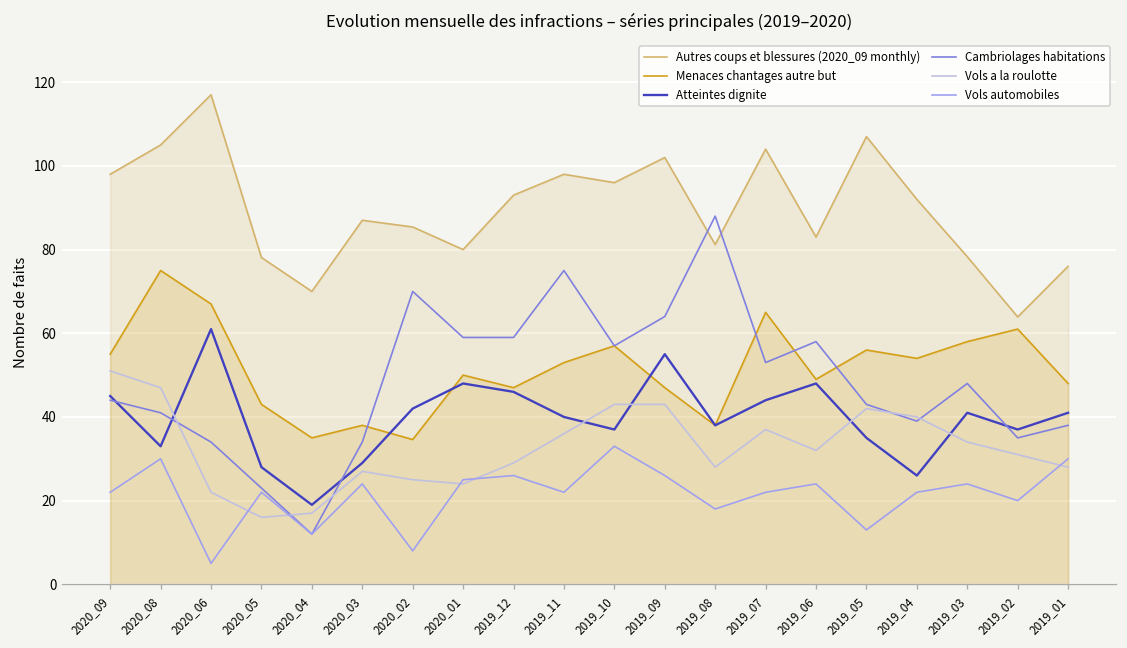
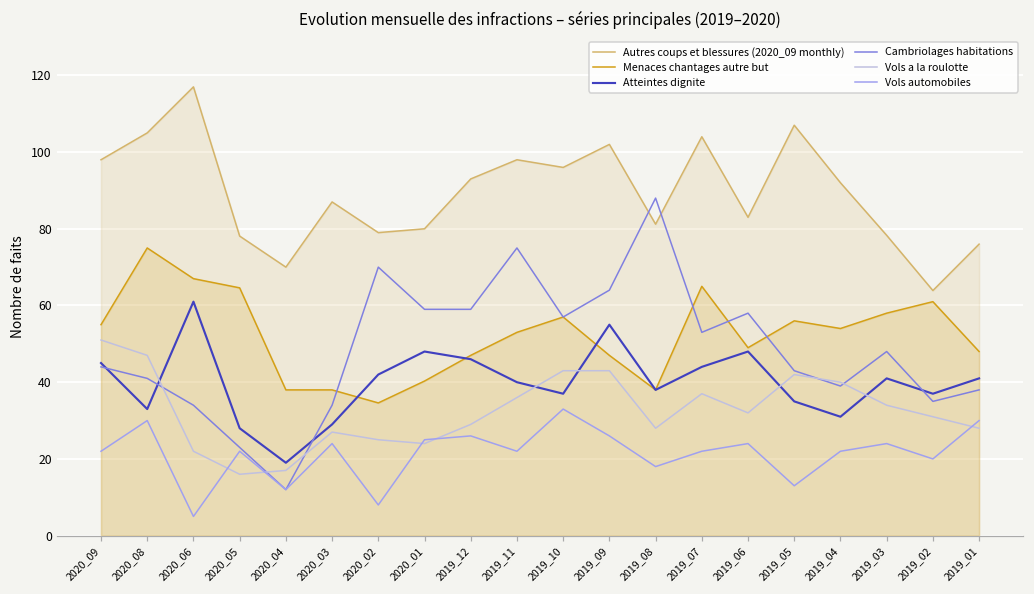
  {
    "Autres coups et blessures (2020_09 monthly)": {
      "2020_09": 98,
      "2020_08": 105,
      "2020_06": 117,
      "2020_05": 78,
      "2020_04": 70,
      "2020_03": 87,
-     "2020_02": 85,
+     "2020_02": 79,
      "2020_01": 80,
      "2019_12": 93,
      "2019_11": 98,
      "2019_10": 96,
      "2019_09": 102,
      "2019_08": 81,
      "2019_07": 104,
      "2019_06": 83,
      "2019_05": 107,
      "2019_04": 92,
      "2019_03": 78,
      "2019_02": 64,
      "2019_01": 76
    },
    "Menaces chantages autre but": {
      "2020_09": 55,
      "2020_08": 75,
      "2020_06": 67,
-     "2020_05": 43,
-     "2020_04": 35,
+     "2020_05": 65,
+     "2020_04": 38,
      "2020_03": 38,
      "2020_02": 35,
-     "2020_01": 50,
+     "2020_01": 40,
      "2019_12": 47,
      "2019_11": 53,
      "2019_09": 47,
      "2019_07": 65,
      "2019_06": 49,
      "2019_05": 56,
      "2019_04": 54,
      "2019_03": 58,
      "2019_02": 61,
      "2019_01": 48
    },
    "Atteintes dignite": {
      "2020_09": 45,
      "2020_08": 33,
      "2020_06": 61,
      "2020_05": 28,
      "2020_04": 19,
      "2020_03": 29,
      "2020_02": 42,
      "2020_01": 48,
      "2019_12": 46,
      "2019_11": 40,
      "2019_10": 37,
      "2019_09": 55,
      "2019_07": 44,
      "2019_06": 48,
      "2019_05": 35,
-     "2019_04": 26,
+     "2019_04": 31,
      "2019_03": 41,
      "2019_02": 37,
      "2019_01": 41
    }
  }
